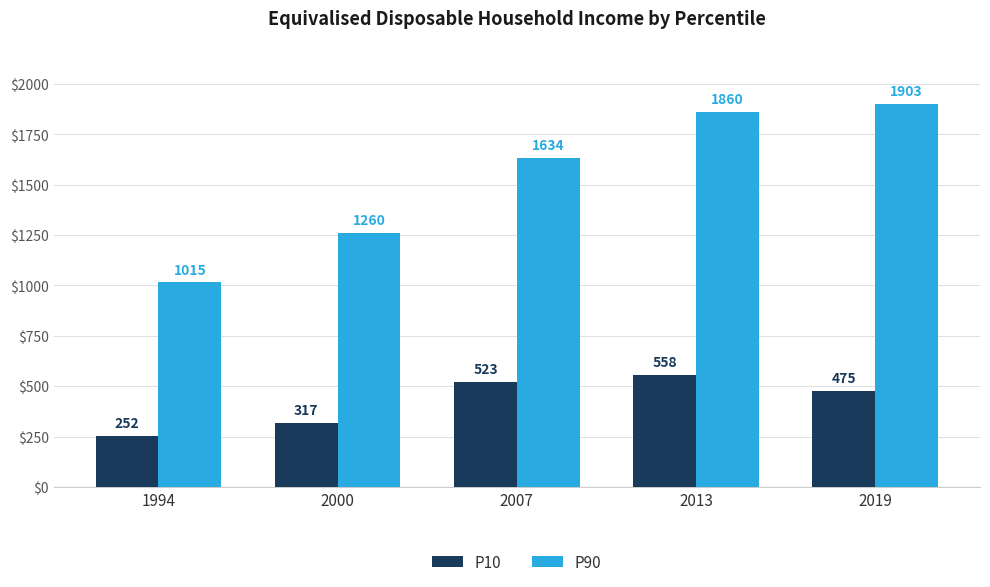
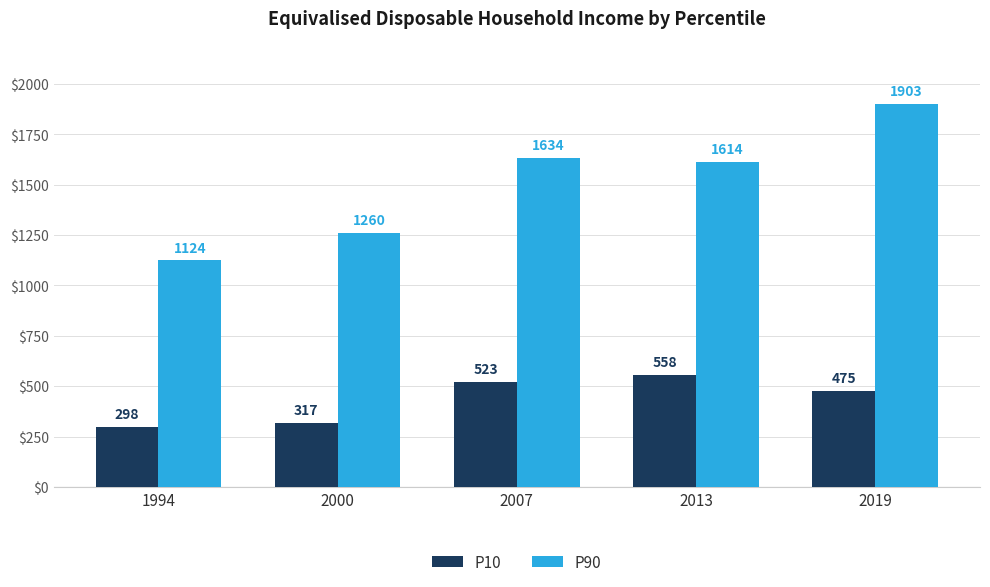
  {
    "P10": {
-     "1994": 252,
+     "1994": 298,
      "2000": 317,
      "2007": 523,
      "2013": 558,
      "2019": 475
    },
    "P90": {
-     "1994": 1015,
+     "1994": 1124,
      "2000": 1260,
      "2007": 1634,
-     "2013": 1860,
+     "2013": 1614,
      "2019": 1903
    }
  }
